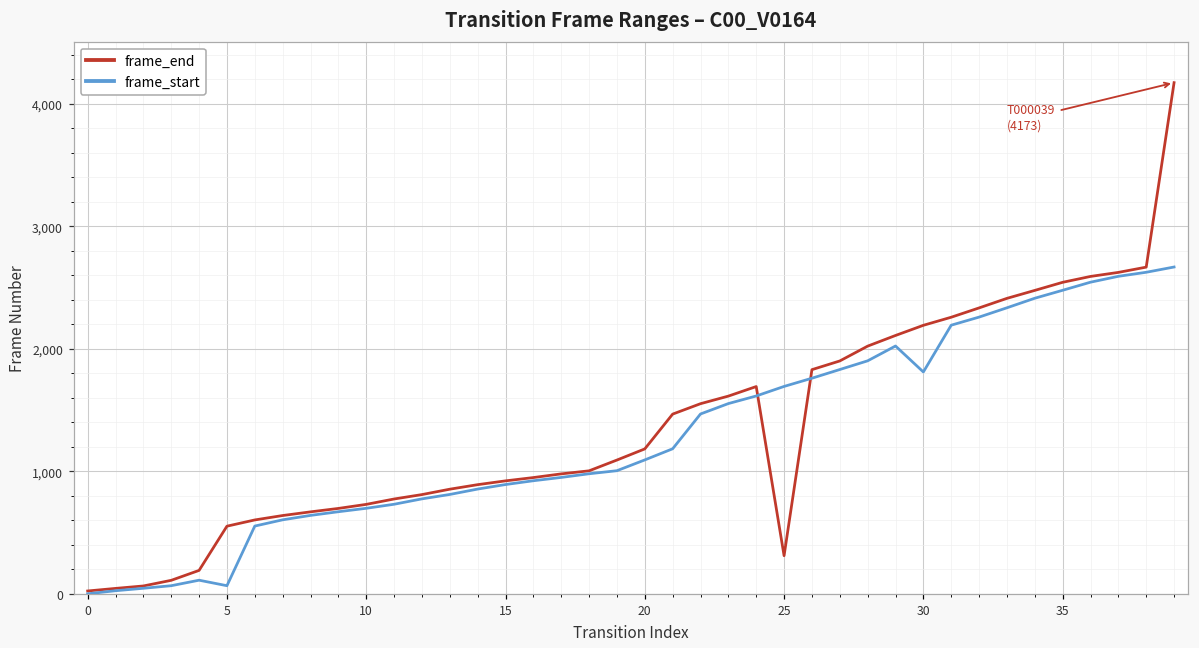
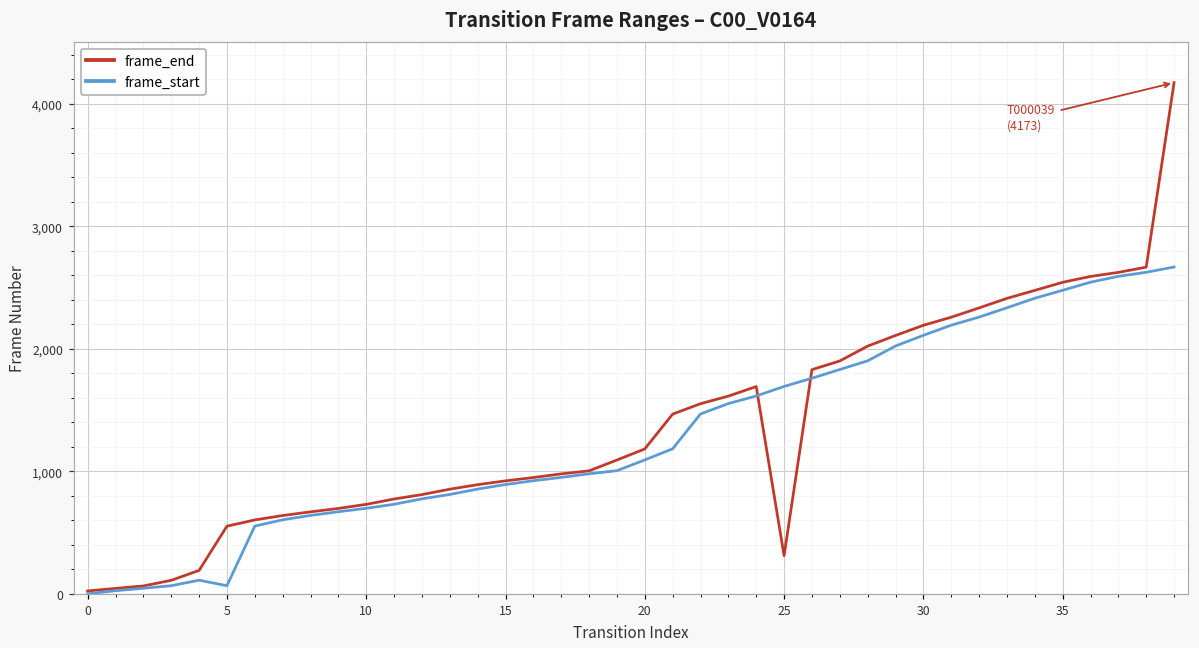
  {
    "frame_end": {
      "5": "550",
      "10": "730",
      "15": "920",
      "20": "1,180",
      "25": "310",
      "30": "2,190",
      "35": "2,540"
    },
    "frame_start": {
      "5": "70",
      "10": "700",
      "15": "890",
      "20": "1,090",
      "25": "1,690",
-     "30": "1,810",
+     "30": "2,110",
      "35": "2,480"
    }
  }
